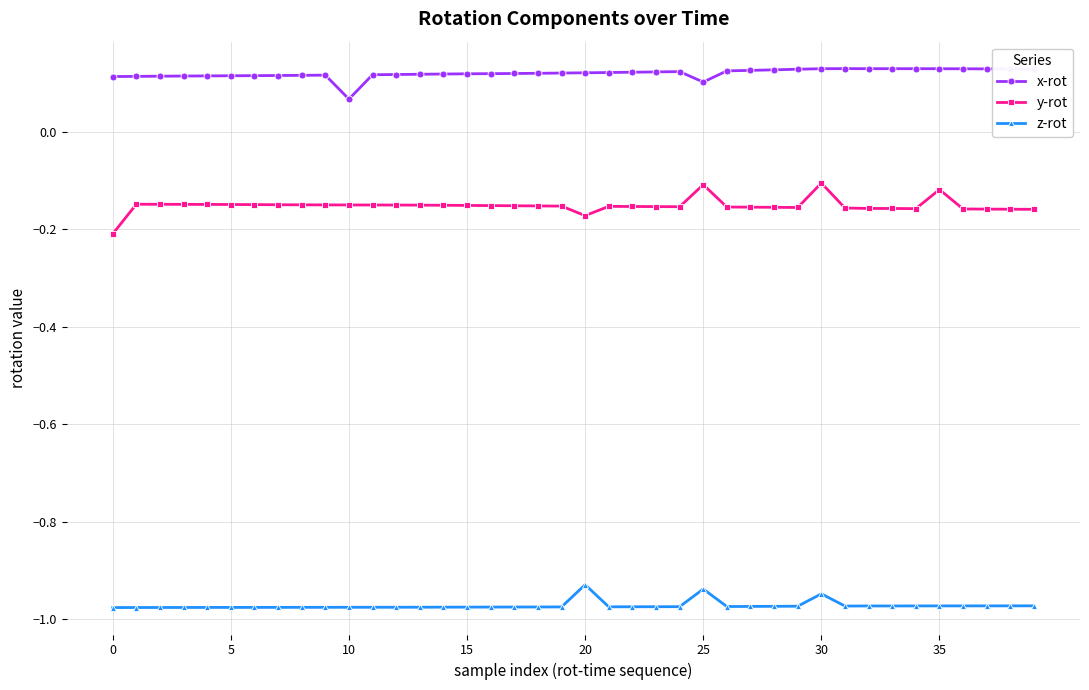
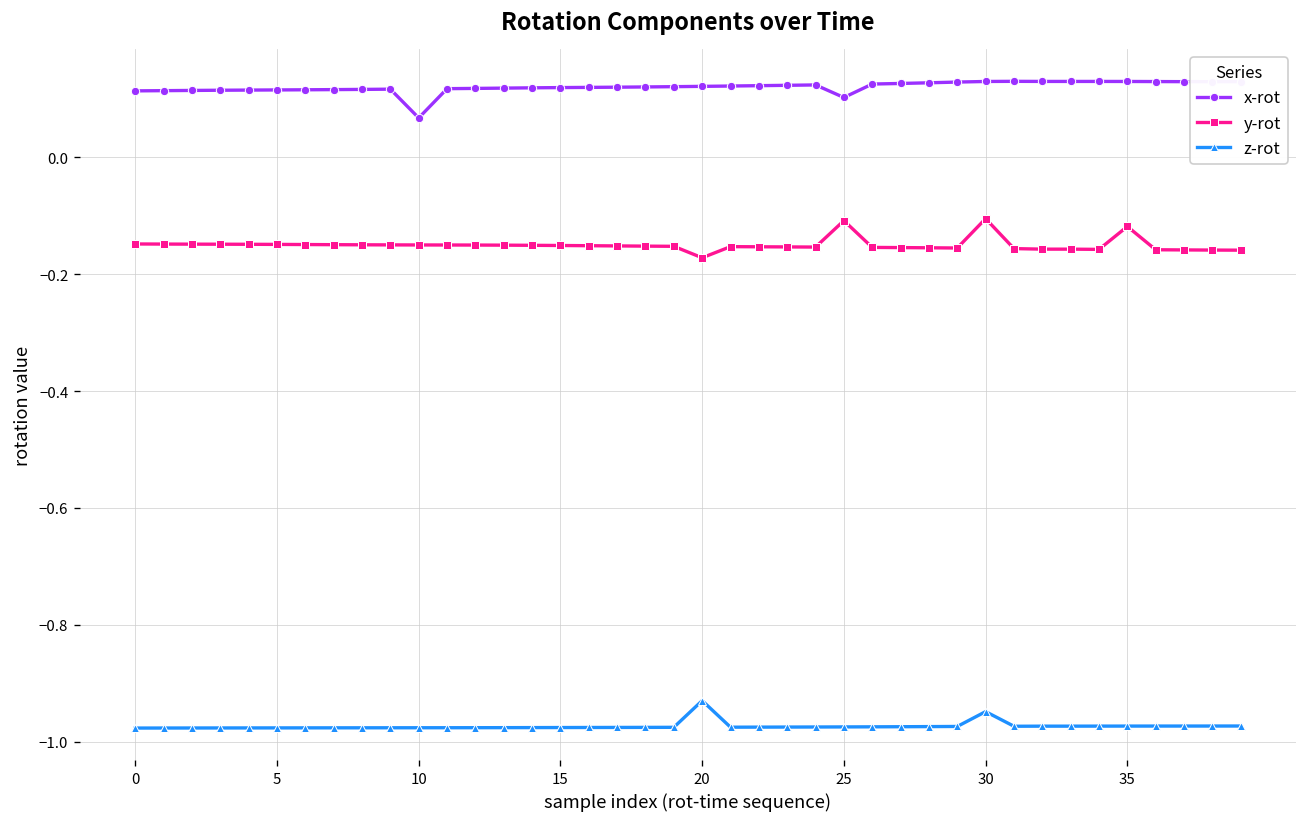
  {
    "x-rot": {
      "0": 0.11,
      "5": 0.11,
      "10": 0.07,
      "15": 0.12,
      "20": 0.12,
      "25": 0.10,
      "30": 0.13,
      "35": 0.13
    },
    "y-rot": {
-     "0": -0.21,
+     "0": -0.15,
      "5": -0.15,
      "10": -0.15,
      "15": -0.15,
      "20": -0.17,
      "25": -0.11,
      "30": -0.11,
      "35": -0.12
    },
    "z-rot": {
      "0": -0.98,
      "5": -0.98,
      "10": -0.98,
      "15": -0.98,
      "20": -0.93,
-     "25": -0.94,
+     "25": -0.97,
      "30": -0.95,
      "35": -0.97
    }
  }
